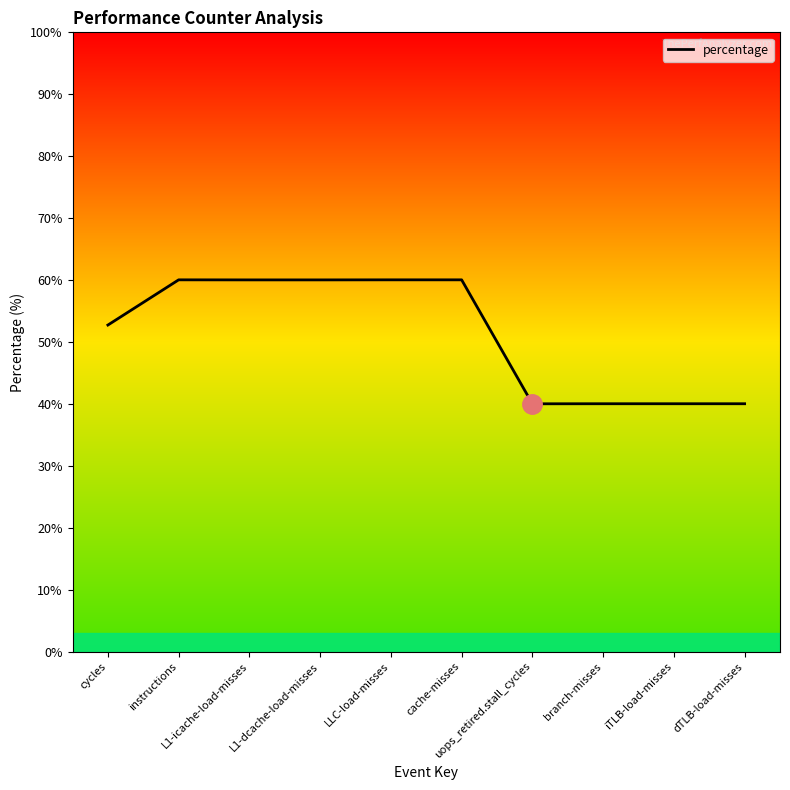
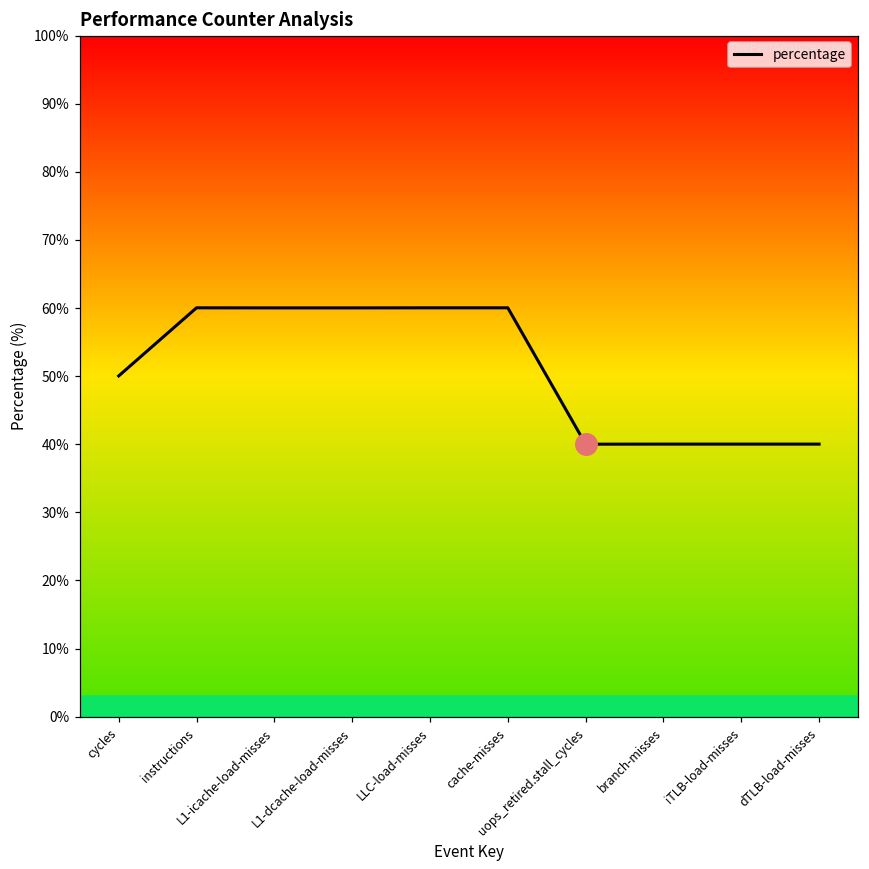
  {
    "percentage": {
-     "cycles": "53%",
+     "cycles": "50%",
      "instructions": "60%",
      "L1-icache-load-misses": "60%",
      "L1-dcache-load-misses": "60%",
      "LLC-load-misses": "60%",
      "cache-misses": "60%",
      "branch-misses": "40%",
      "iTLB-load-misses": "40%",
      "dTLB-load-misses": "40%"
    }
  }
